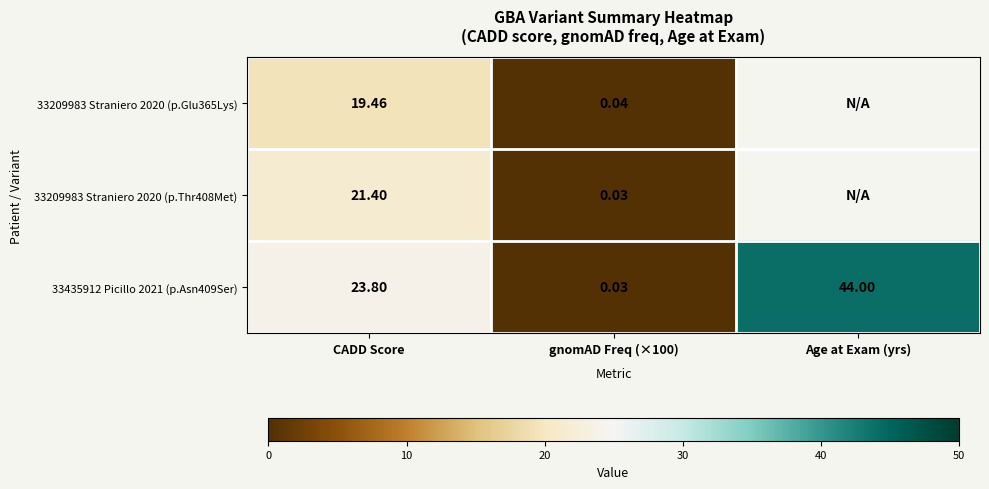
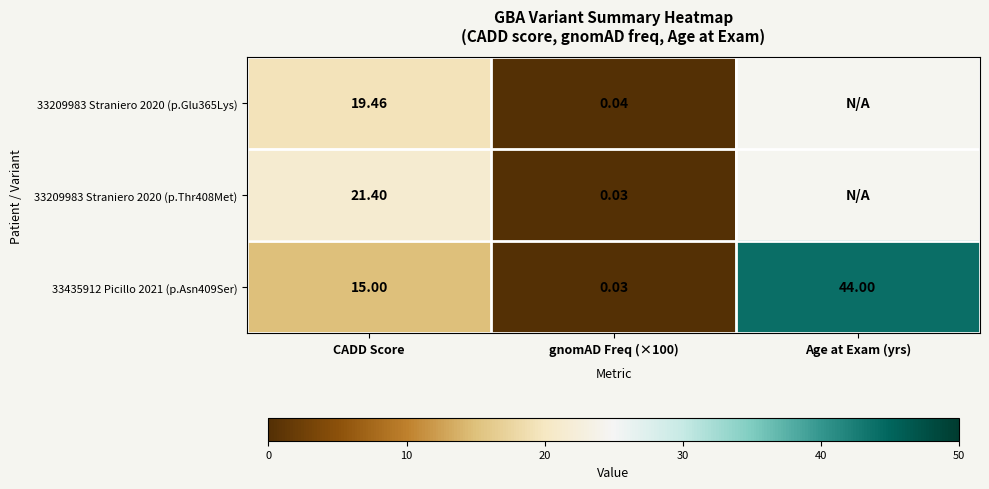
  {
    "33209983 Straniero 2020 (p.Glu365Lys)": {
      "CADD Score": 19.46,
      "gnomAD Freq (×100)": 0.04
    },
    "33209983 Straniero 2020 (p.Thr408Met)": {
      "CADD Score": 21.40,
      "gnomAD Freq (×100)": 0.03
    },
    "33435912 Picillo 2021 (p.Asn409Ser)": {
-     "CADD Score": 23.80,
+     "CADD Score": 15.00,
      "gnomAD Freq (×100)": 0.03,
      "Age at Exam (yrs)": 44.00
    }
  }
